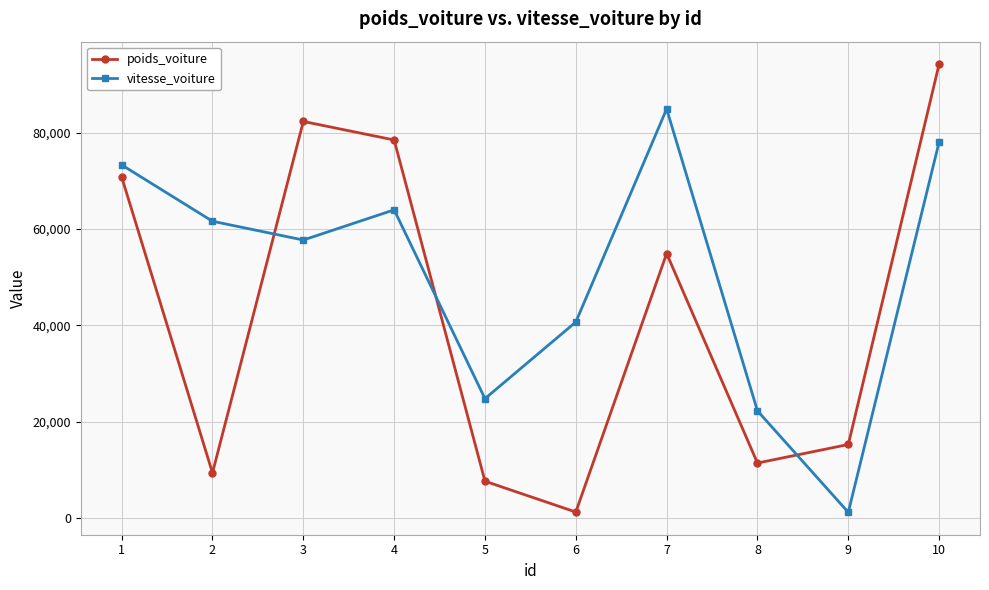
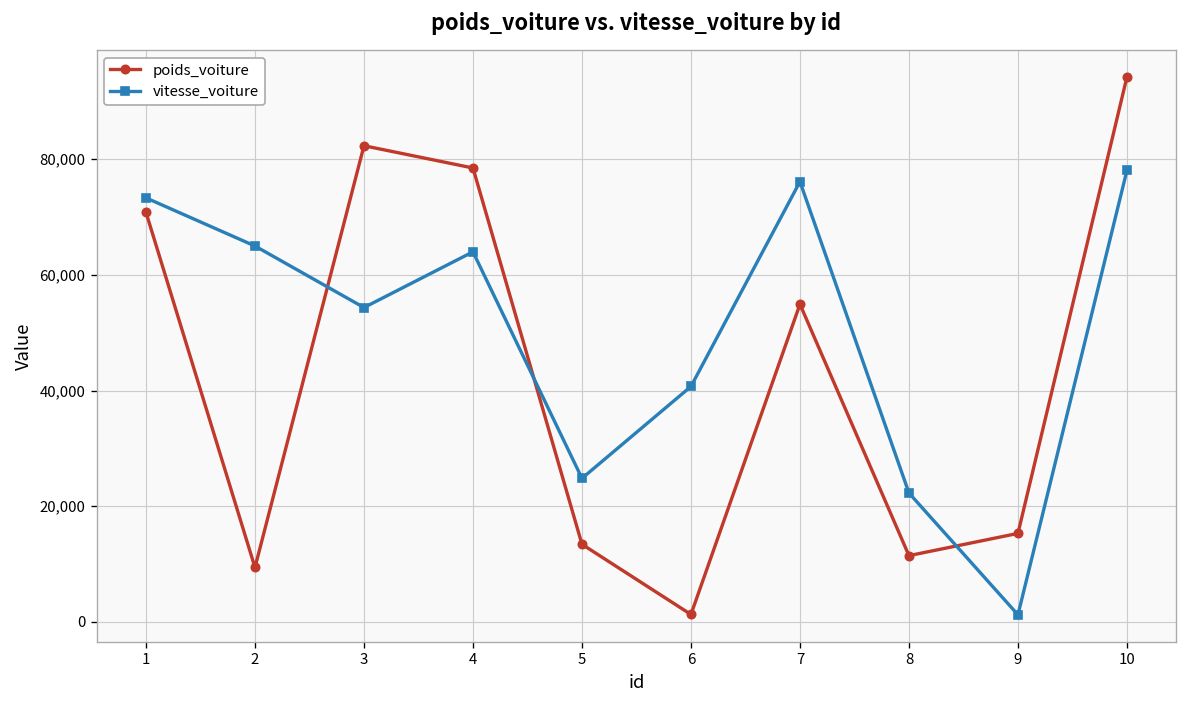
  {
    "poids_voiture": {
      "1": "71,000",
      "2": "9,000",
      "3": "82,000",
      "4": "78,000",
-     "5": "8,000",
+     "5": "13,000",
      "6": "1,000",
      "7": "55,000",
      "8": "11,000",
      "9": "15,000",
      "10": "94,000"
    },
    "vitesse_voiture": {
      "1": "73,000",
-     "2": "62,000",
-     "3": "58,000",
+     "2": "65,000",
+     "3": "54,000",
      "4": "64,000",
      "5": "25,000",
      "6": "41,000",
-     "7": "85,000",
+     "7": "76,000",
      "8": "22,000",
      "9": "1,000",
      "10": "78,000"
    }
  }
